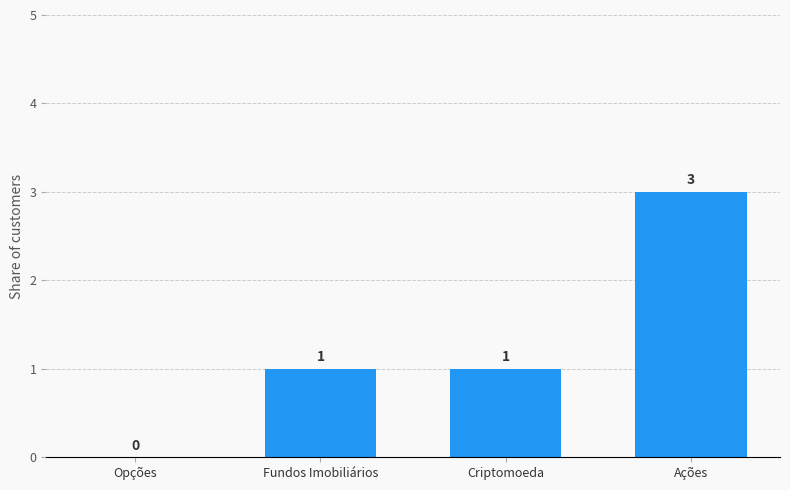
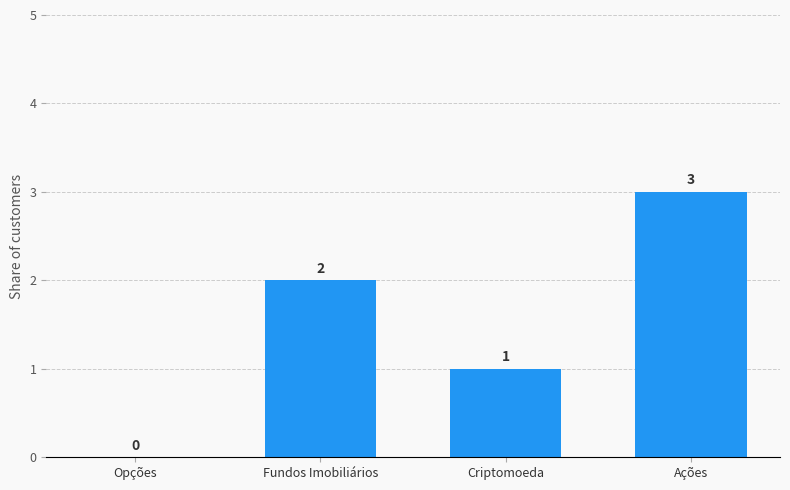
  {
    "Opções": 0,
-   "Fundos Imobiliários": 1,
+   "Fundos Imobiliários": 2,
    "Criptomoeda": 1,
    "Ações": 3
  }
